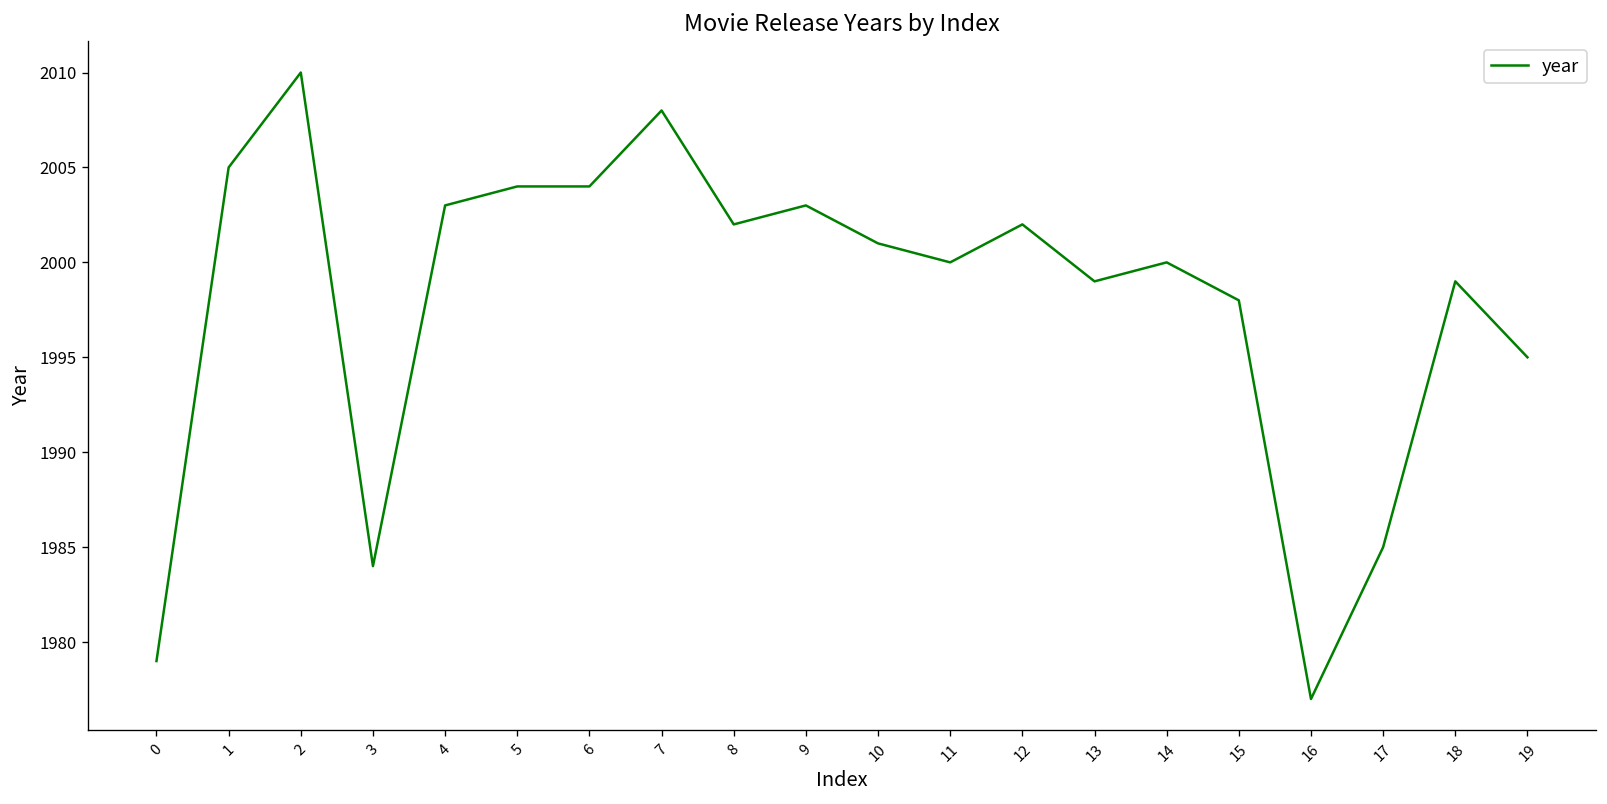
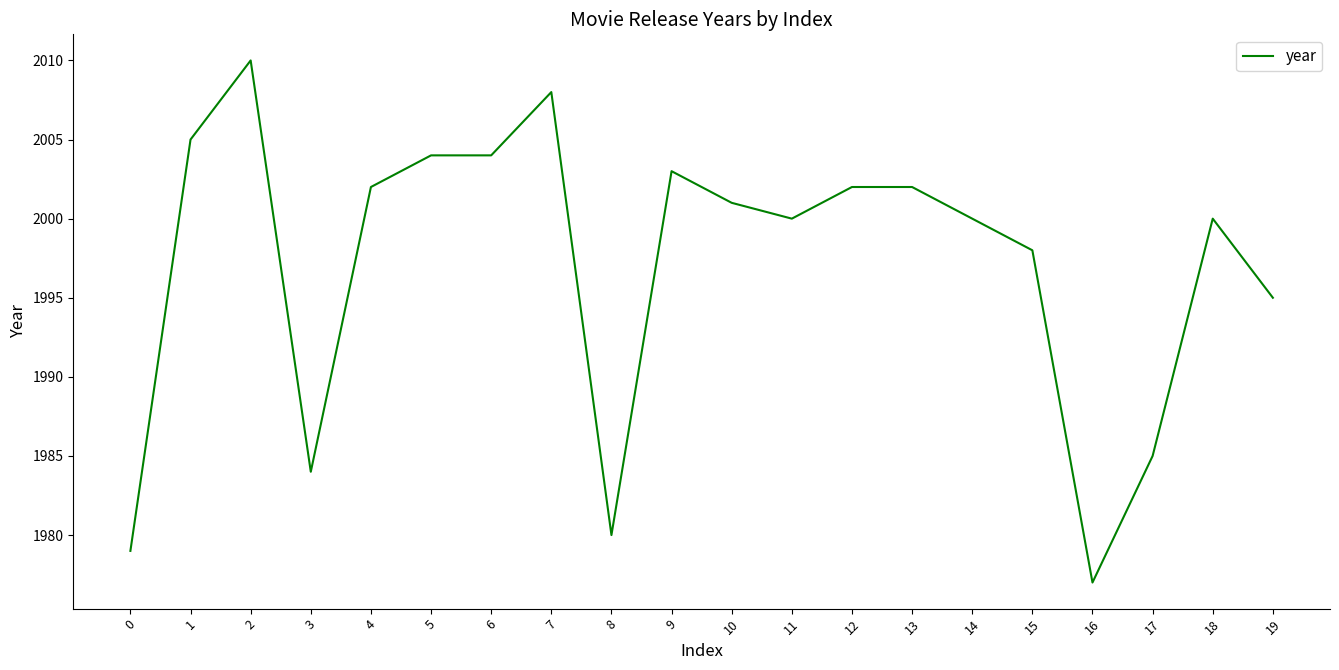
  {
    "0": 1979,
    "1": 2005,
    "2": 2010,
    "3": 1984,
-   "4": 2003,
+   "4": 2002,
    "5": 2004,
    "6": 2004,
    "7": 2008,
-   "8": 2002,
+   "8": 1980,
    "9": 2003,
    "10": 2001,
    "11": 2000,
    "12": 2002,
-   "13": 1999,
+   "13": 2002,
    "14": 2000,
    "15": 1998,
    "16": 1977,
    "17": 1985,
-   "18": 1999,
+   "18": 2000,
    "19": 1995
  }
